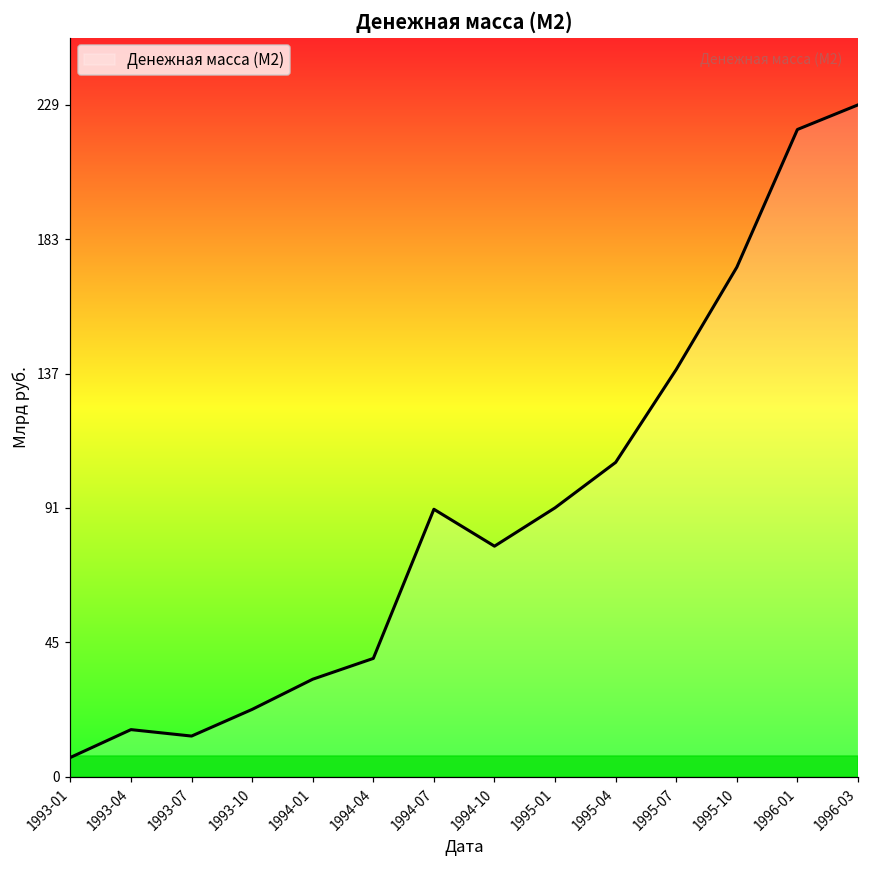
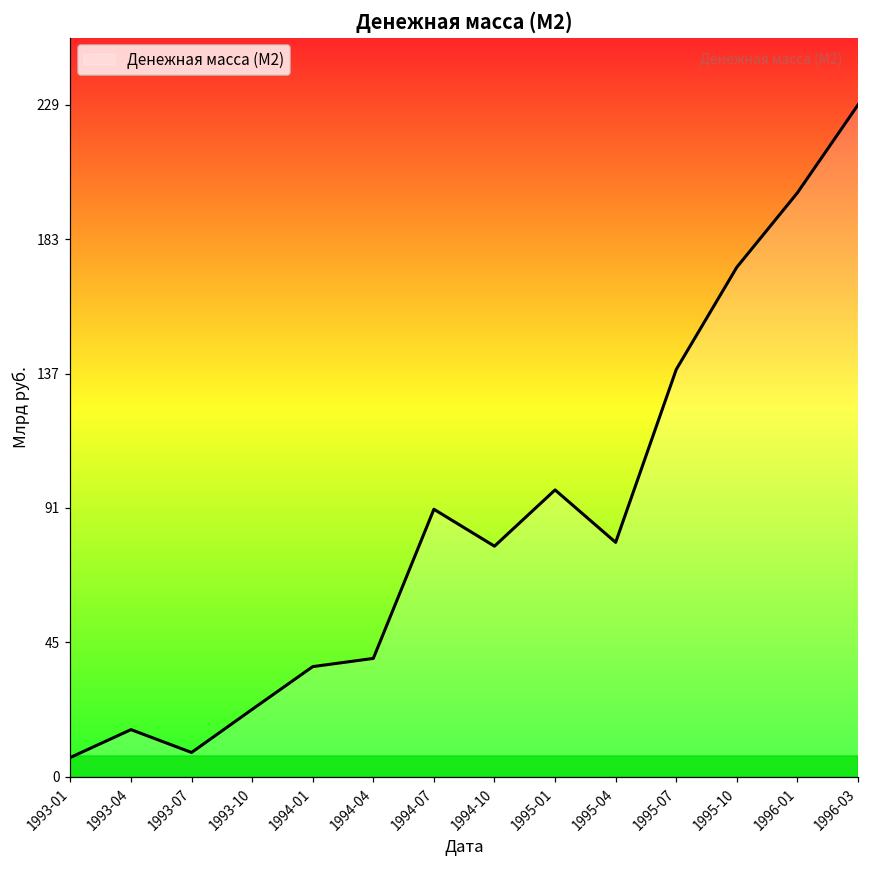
  {
    "1993-04": 16,
-   "1993-07": 14,
+   "1993-07": 8,
    "1993-10": 23,
-   "1994-01": 33,
+   "1994-01": 38,
    "1994-04": 40,
    "1994-07": 91,
    "1994-10": 79,
-   "1995-01": 92,
-   "1995-04": 107,
+   "1995-01": 98,
+   "1995-04": 80,
    "1995-07": 139,
    "1995-10": 174,
-   "1996-01": 221,
+   "1996-01": 199,
    "1996-03": 229
  }
